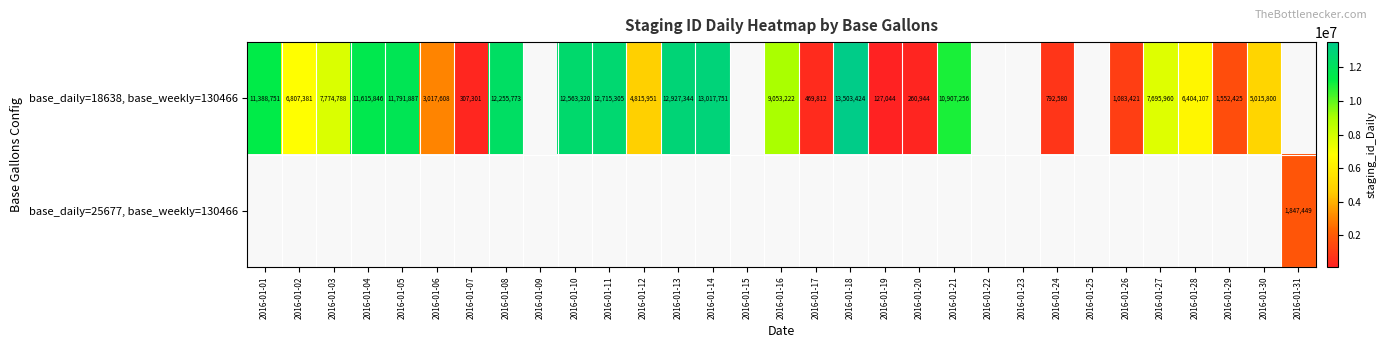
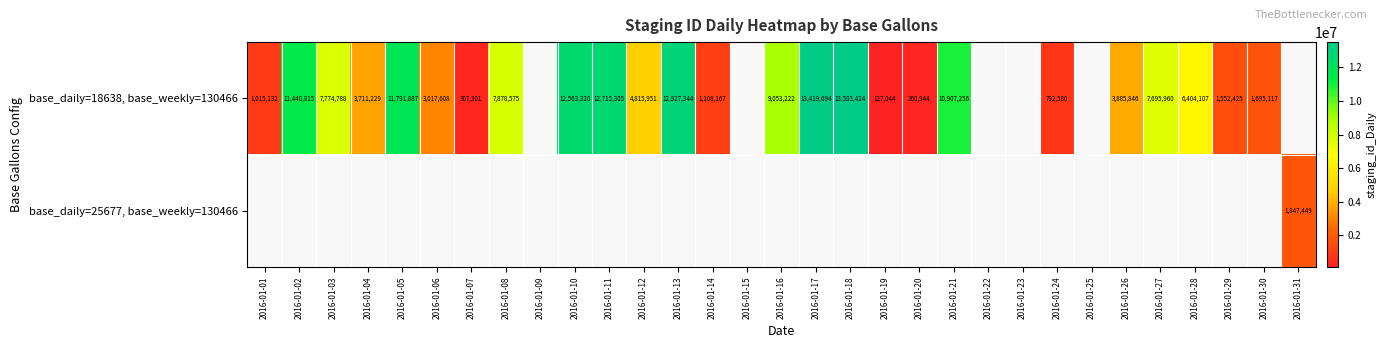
  {
    "base_daily=18638, base_weekly=130466": {
-     "2016-01-01": "11,388,751",
-     "2016-01-02": "6,807,381",
+     "2016-01-01": "1,015,132",
+     "2016-01-02": "11,440,815",
      "2016-01-03": "7,774,788",
-     "2016-01-04": "11,615,846",
+     "2016-01-04": "3,711,229",
      "2016-01-05": "11,791,887",
      "2016-01-06": "3,017,608",
      "2016-01-07": "307,301",
-     "2016-01-08": "12,255,773",
+     "2016-01-08": "7,878,575",
      "2016-01-10": "12,563,320",
      "2016-01-11": "12,715,305",
      "2016-01-12": "4,815,951",
      "2016-01-13": "12,927,344",
-     "2016-01-14": "13,017,751",
+     "2016-01-14": "1,108,167",
      "2016-01-16": "9,053,222",
-     "2016-01-17": "469,812",
+     "2016-01-17": "13,419,694",
      "2016-01-18": "13,503,424",
      "2016-01-19": "127,044",
      "2016-01-20": "260,944",
      "2016-01-21": "10,907,256",
      "2016-01-24": "792,580",
-     "2016-01-26": "1,083,421",
+     "2016-01-26": "3,885,846",
      "2016-01-27": "7,695,960",
      "2016-01-28": "6,404,107",
      "2016-01-29": "1,552,425",
-     "2016-01-30": "5,015,800"
+     "2016-01-30": "1,695,117"
    },
    "base_daily=25677, base_weekly=130466": {
      "2016-01-31": "1,847,449"
    }
  }
